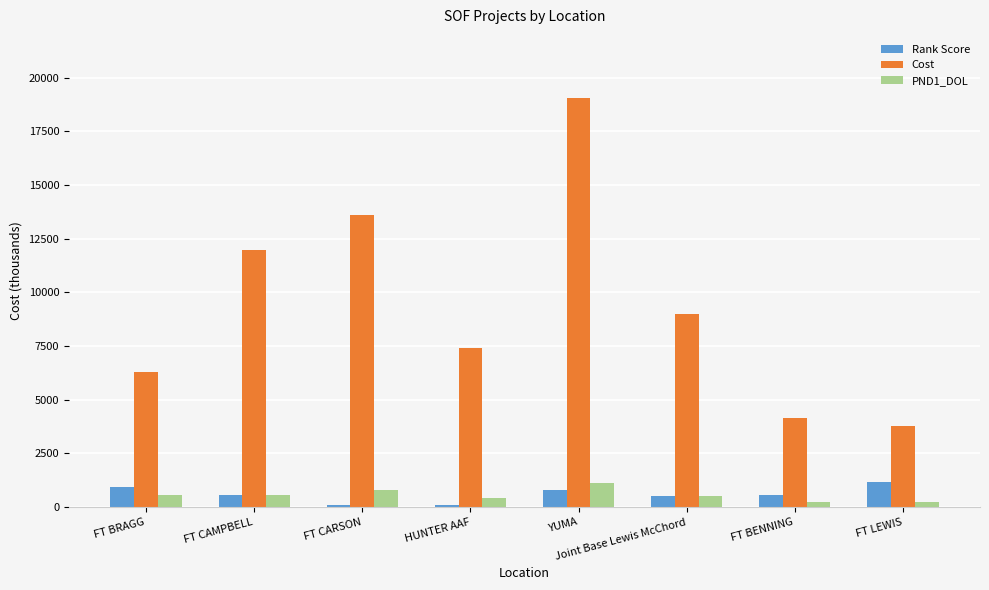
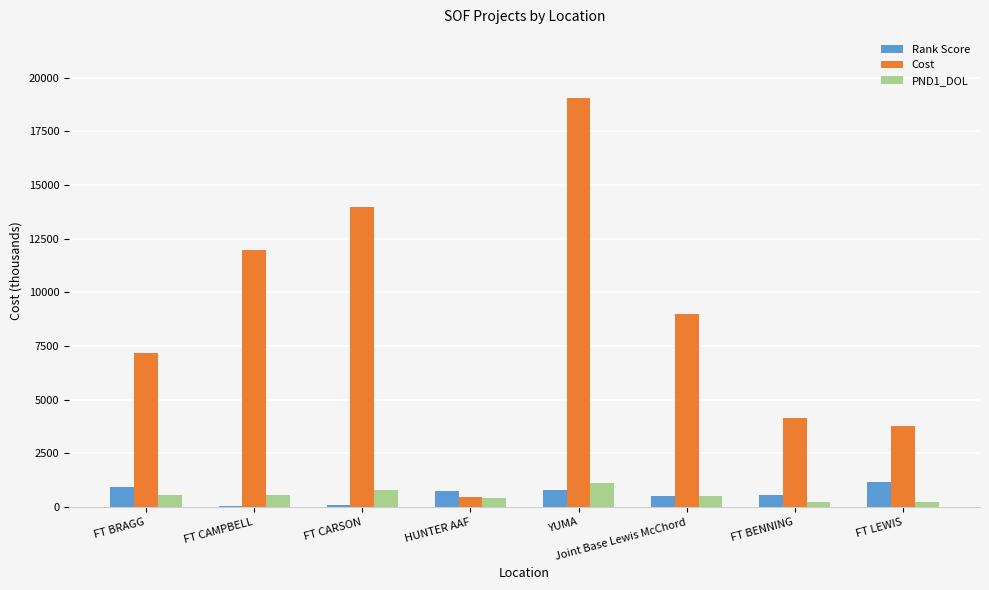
  {
    "Rank Score": {
      "FT BRAGG": 900,
-     "FT CAMPBELL": 500,
-     "HUNTER AAF": 100,
+     "FT CAMPBELL": 0,
+     "HUNTER AAF": 700,
      "YUMA": 800,
      "Joint Base Lewis McChord": 500,
      "FT BENNING": 500,
      "FT LEWIS": 1200
    },
    "Cost": {
-     "FT BRAGG": 6300,
+     "FT BRAGG": 7200,
      "FT CAMPBELL": 12000,
-     "FT CARSON": 13600,
-     "HUNTER AAF": 7400,
+     "FT CARSON": 14000,
+     "HUNTER AAF": 500,
      "YUMA": 19100,
      "Joint Base Lewis McChord": 9000,
      "FT BENNING": 4200,
      "FT LEWIS": 3800
    },
    "PND1_DOL": {
      "FT BRAGG": 600,
      "FT CAMPBELL": 600,
      "FT CARSON": 800,
      "HUNTER AAF": 400,
      "YUMA": 1100,
      "Joint Base Lewis McChord": 500,
      "FT BENNING": 200,
      "FT LEWIS": 200
    }
  }
